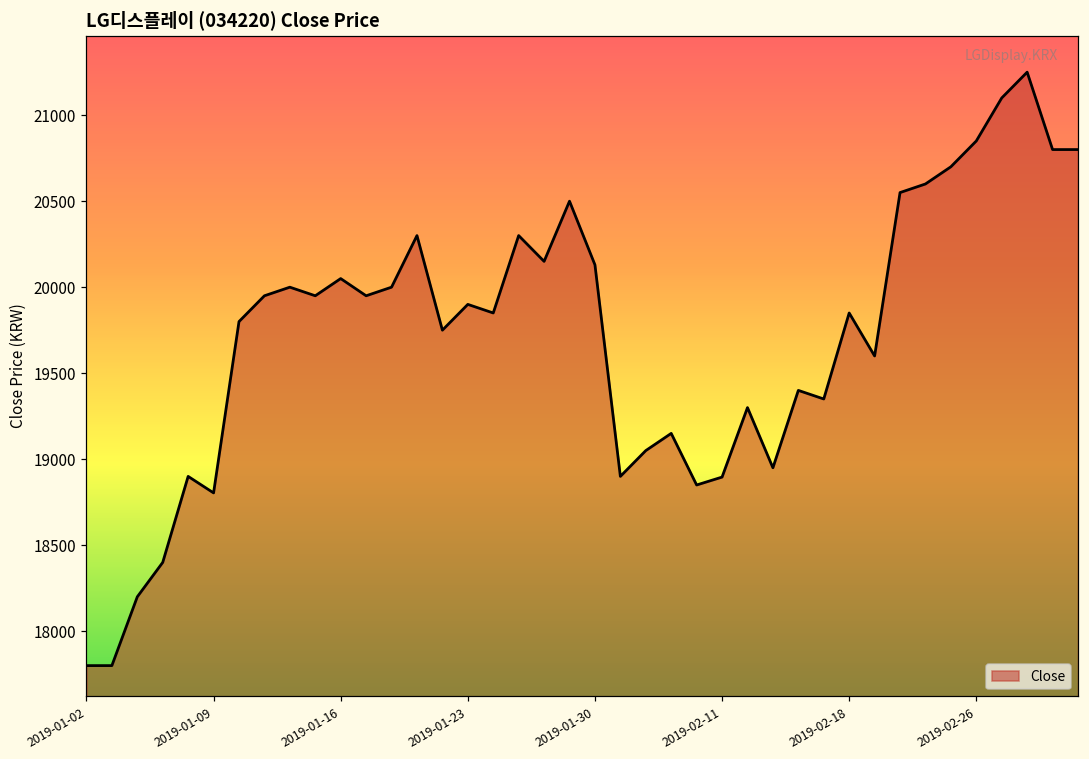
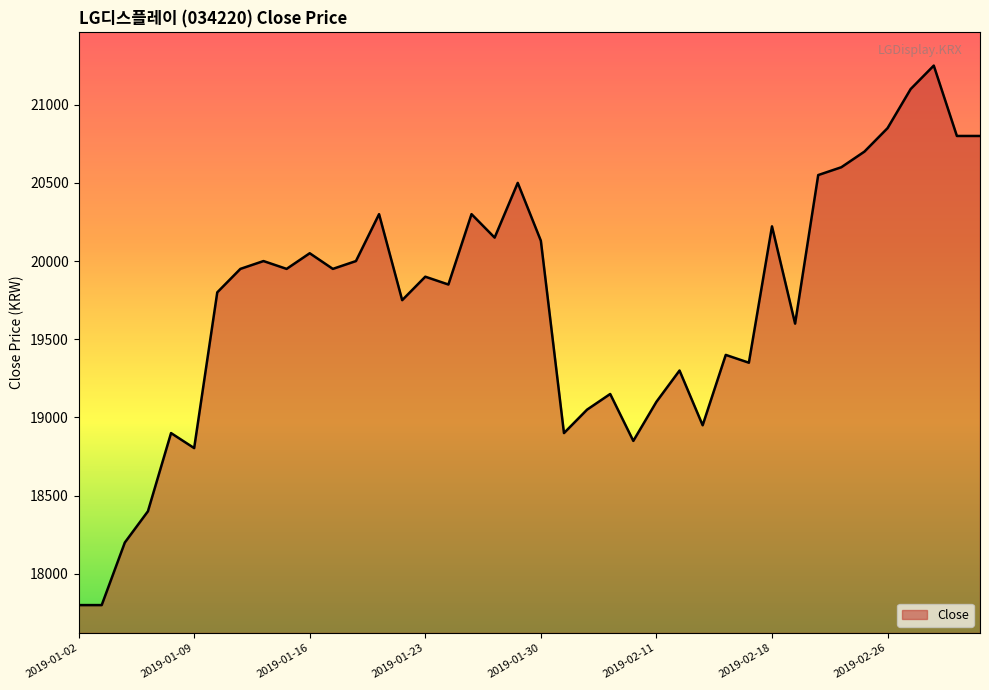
  {
    "2019-01-02": 17800,
    "2019-01-09": 18800,
    "2019-01-16": 20050,
    "2019-01-23": 19900,
    "2019-01-30": 20130,
-   "2019-02-11": 18900,
-   "2019-02-18": 19850,
+   "2019-02-11": 19100,
+   "2019-02-18": 20220,
    "2019-02-26": 20850
  }
